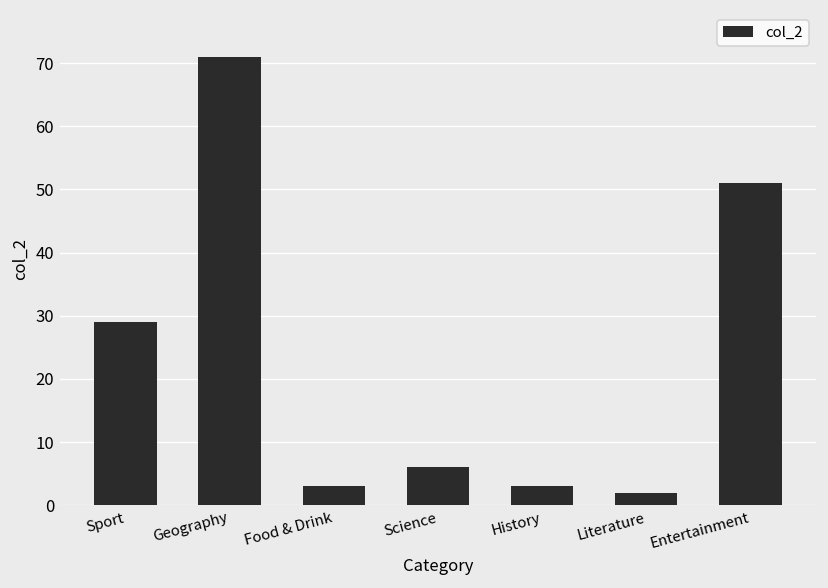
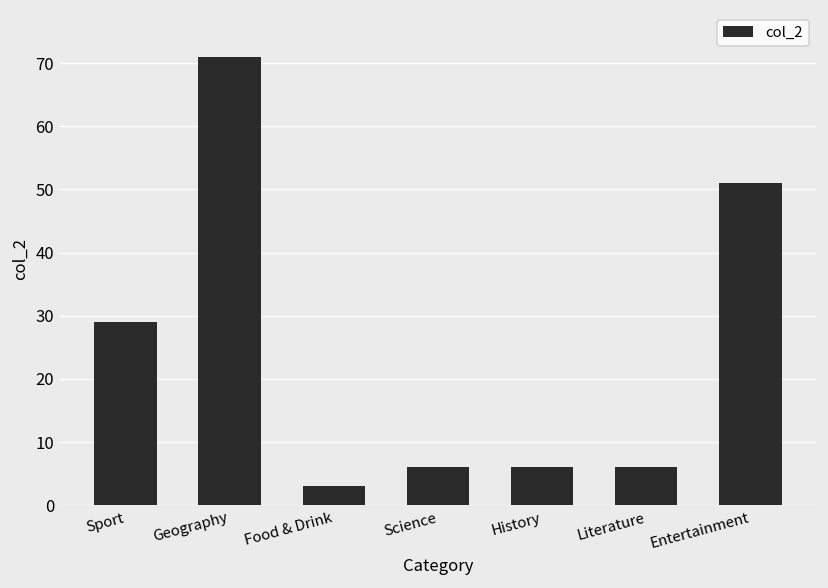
  {
    "Sport": 29,
    "Geography": 71,
    "Food & Drink": 3,
    "Science": 6,
-   "History": 3,
-   "Literature": 2,
+   "History": 6,
+   "Literature": 6,
    "Entertainment": 51
  }
